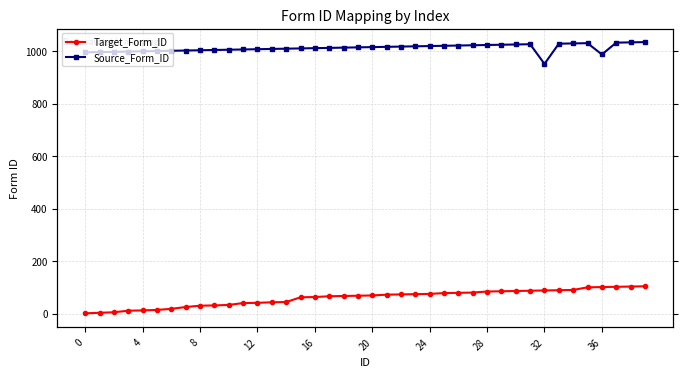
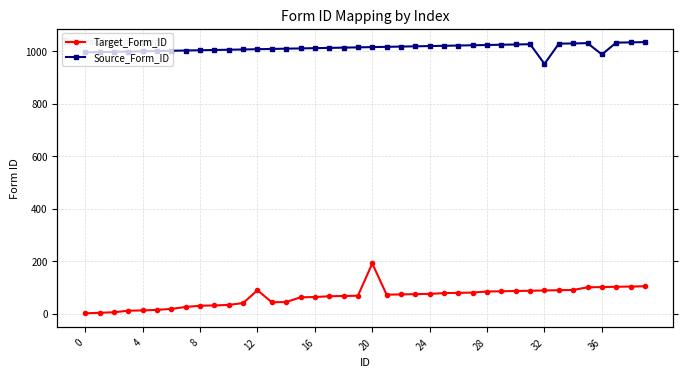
  {
    "Target_Form_ID": {
      "0": 0,
      "4": 10,
      "8": 30,
-     "12": 40,
+     "12": 90,
      "16": 60,
-     "20": 70,
+     "20": 190,
      "24": 80,
      "28": 80,
      "32": 90,
      "36": 100
    },
    "Source_Form_ID": {
      "8": 1000,
      "12": 1010,
      "16": 1010,
      "20": 1020,
      "24": 1020,
      "28": 1020,
      "32": 950,
      "36": 990
    }
  }
